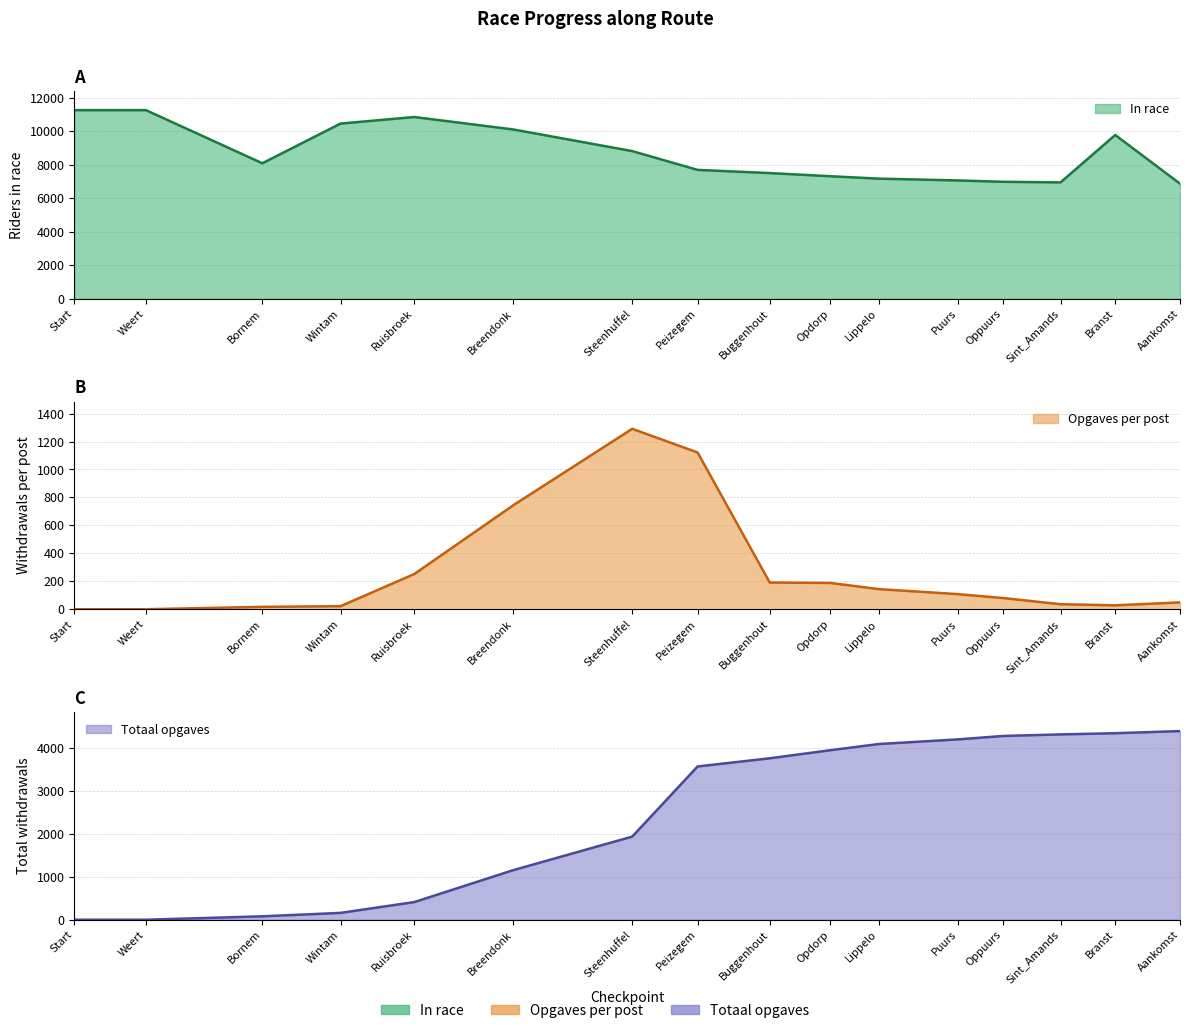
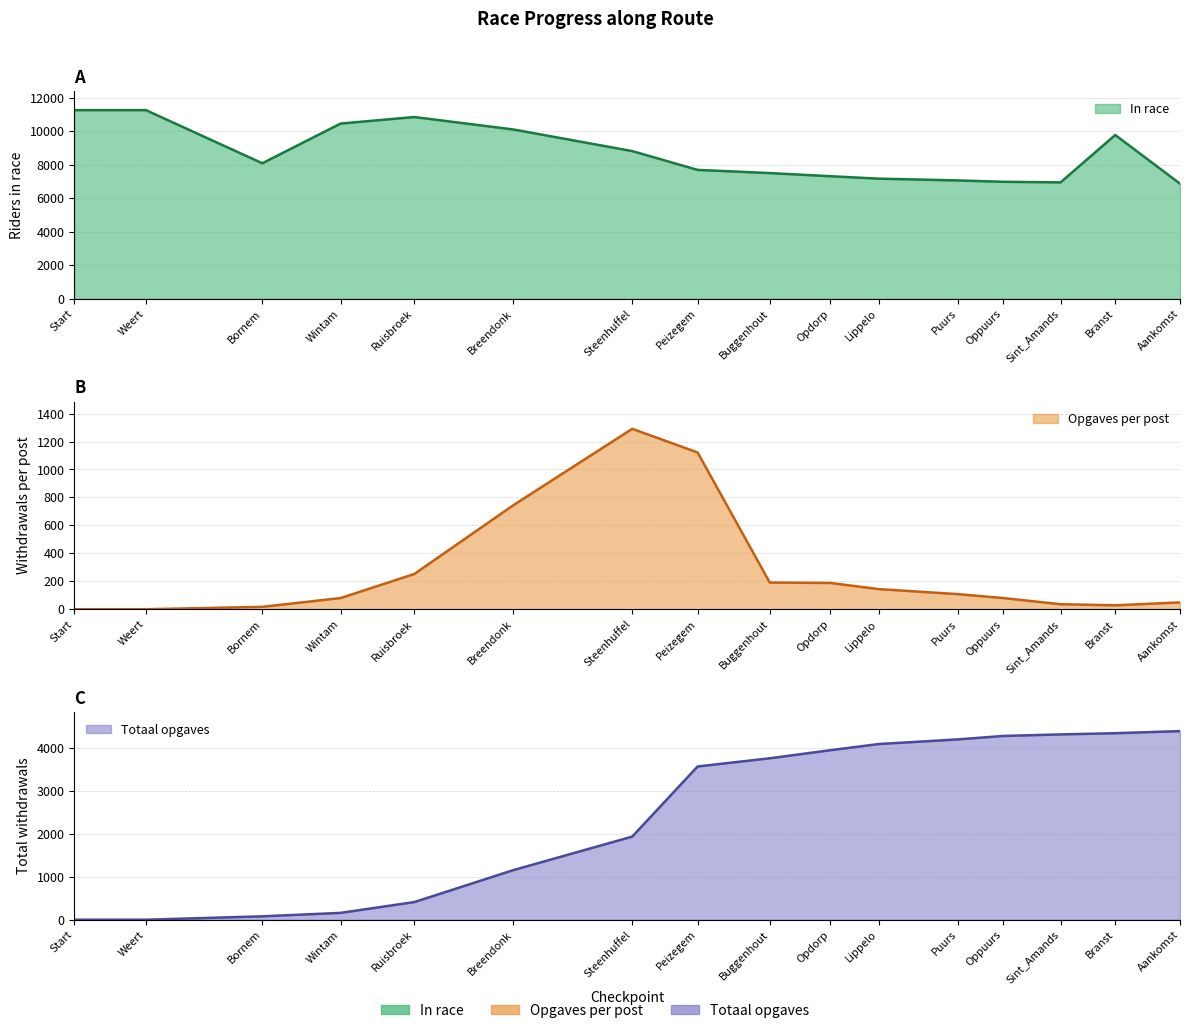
  {
    "A": {
      "Start": 11300,
      "Weert": 11300,
      "Bornem": 8100,
      "Wintam": 10500,
      "Ruisbroek": 10900,
      "Breendonk": 10100,
      "Steenhuffel": 8800,
      "Peizegem": 7700,
      "Buggenhout": 7500,
      "Opdorp": 7300,
      "Lippelo": 7200,
      "Puurs": 7100,
      "Oppuurs": 7000,
      "Sint_Amands": 7000,
      "Branst": 9800,
      "Aankomst": 6900
    },
    "B": {
      "Start": 0,
      "Weert": 0,
      "Bornem": 20,
-     "Wintam": 20,
+     "Wintam": 80,
      "Ruisbroek": 250,
      "Breendonk": 750,
      "Steenhuffel": 1290,
      "Peizegem": 1120,
      "Buggenhout": 190,
      "Opdorp": 190,
      "Lippelo": 140,
      "Puurs": 110,
      "Oppuurs": 80,
      "Sint_Amands": 40,
      "Branst": 30,
      "Aankomst": 50
    },
    "C": {
      "Start": 0,
      "Weert": 0,
      "Bornem": 100,
      "Wintam": 200,
      "Ruisbroek": 400,
      "Breendonk": 1200,
      "Steenhuffel": 1900,
      "Peizegem": 3600,
      "Buggenhout": 3800,
      "Opdorp": 3900,
      "Lippelo": 4100,
      "Puurs": 4200,
      "Oppuurs": 4300,
      "Sint_Amands": 4300,
      "Branst": 4300,
      "Aankomst": 4400
    }
  }
